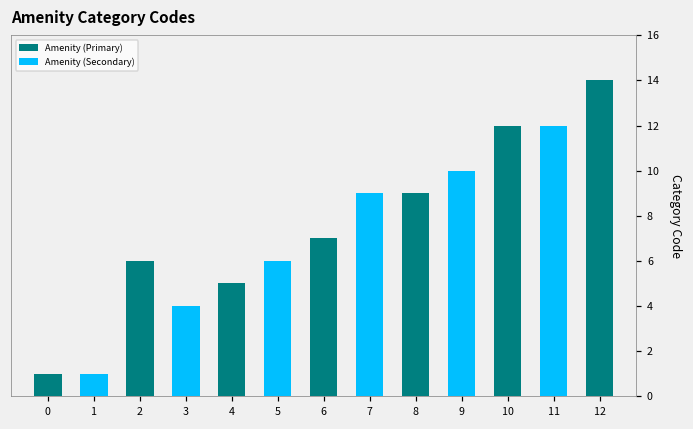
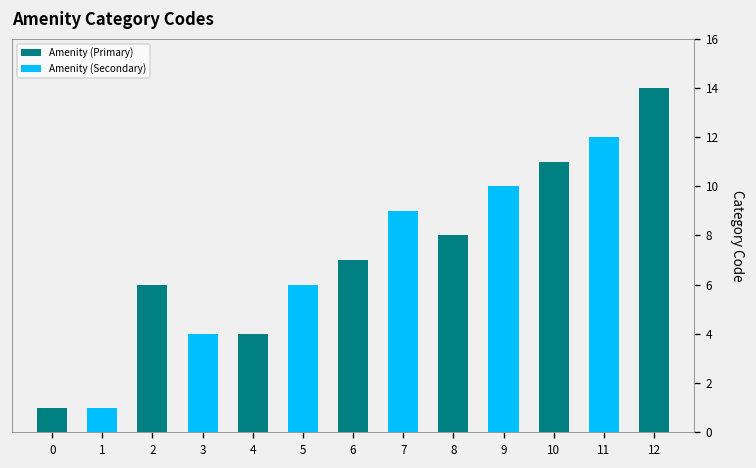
  {
    "Amenity (Primary)": {
      "0": 1,
      "2": 6,
-     "4": 5,
+     "4": 4,
      "6": 7,
-     "8": 9,
-     "10": 12,
+     "8": 8,
+     "10": 11,
      "12": 14
    },
    "Amenity (Secondary)": {
      "1": 1,
      "3": 4,
      "5": 6,
      "7": 9,
      "9": 10,
      "11": 12
    }
  }
